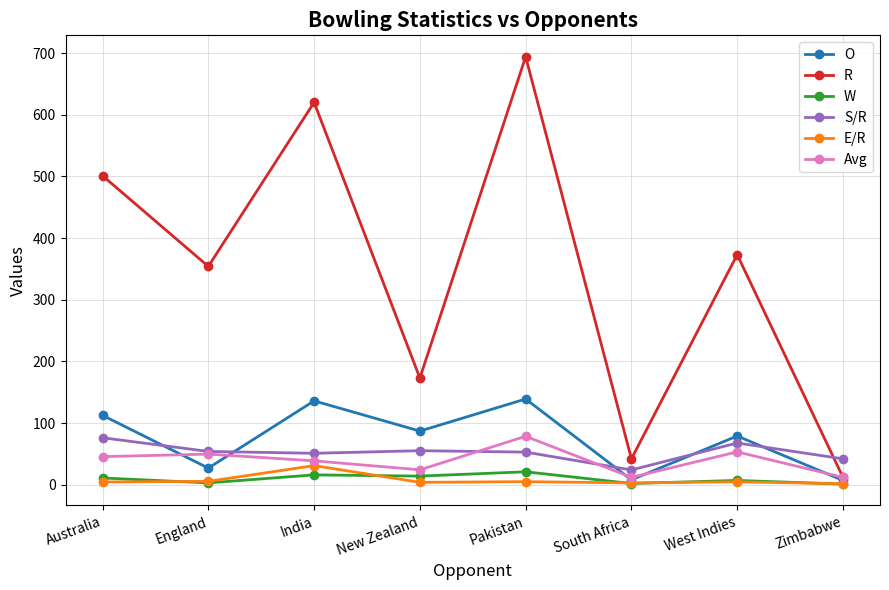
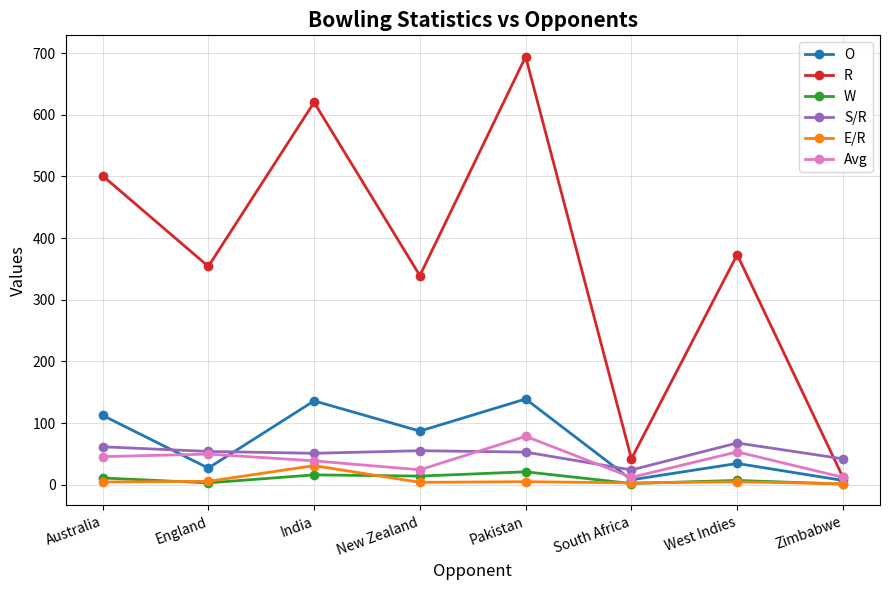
  {
    "O": {
      "Australia": 110,
      "England": 30,
      "India": 140,
      "New Zealand": 90,
      "Pakistan": 140,
-     "West Indies": 80,
+     "West Indies": 30,
      "Zimbabwe": 10
    },
    "R": {
      "Australia": 500,
      "England": 350,
      "India": 620,
-     "New Zealand": 170,
+     "New Zealand": 340,
      "Pakistan": 690,
      "South Africa": 40,
      "West Indies": 370
    },
    "W": {
      "Australia": 10,
      "India": 20,
      "New Zealand": 10,
      "Pakistan": 20
    },
    "S/R": {
-     "Australia": 80,
+     "Australia": 60,
      "England": 50,
      "India": 50,
      "New Zealand": 60,
      "Pakistan": 50,
      "South Africa": 20,
      "West Indies": 70,
      "Zimbabwe": 40
    },
    "E/R": {
      "Australia": 0,
      "India": 30,
      "New Zealand": 0,
      "Pakistan": 0
    },
    "Avg": {
      "Australia": 50,
      "England": 50,
      "India": 40,
      "New Zealand": 20,
      "Pakistan": 80,
      "West Indies": 50
    }
  }
